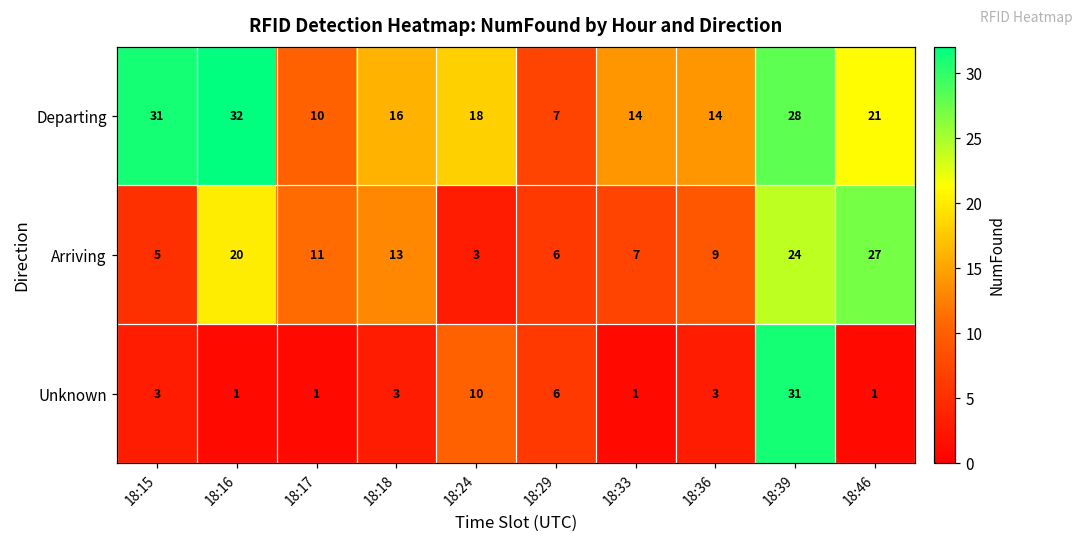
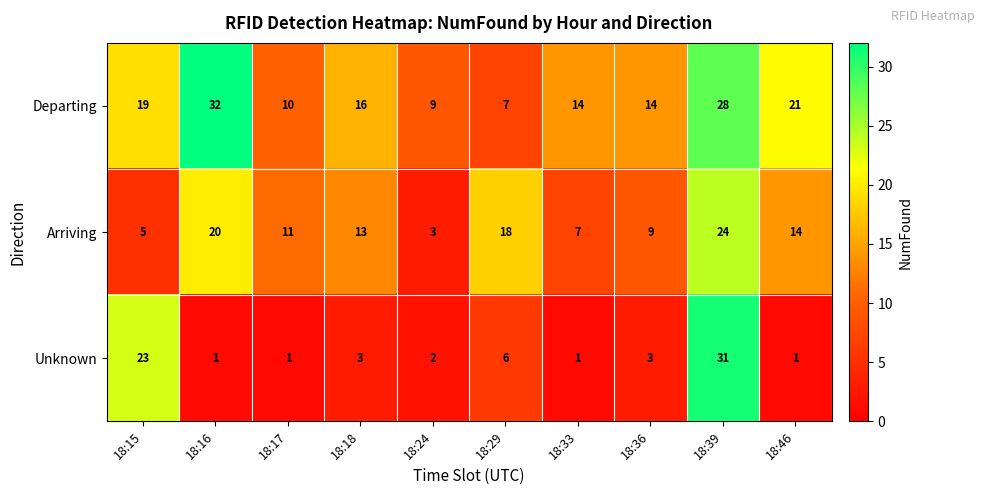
  {
    "Departing": {
-     "18:15": 31,
+     "18:15": 19,
      "18:16": 32,
      "18:17": 10,
      "18:18": 16,
-     "18:24": 18,
+     "18:24": 9,
      "18:29": 7,
      "18:33": 14,
      "18:36": 14,
      "18:39": 28,
      "18:46": 21
    },
    "Arriving": {
      "18:15": 5,
      "18:16": 20,
      "18:17": 11,
      "18:18": 13,
      "18:24": 3,
-     "18:29": 6,
+     "18:29": 18,
      "18:33": 7,
      "18:36": 9,
      "18:39": 24,
-     "18:46": 27
+     "18:46": 14
    },
    "Unknown": {
-     "18:15": 3,
+     "18:15": 23,
      "18:16": 1,
      "18:17": 1,
      "18:18": 3,
-     "18:24": 10,
+     "18:24": 2,
      "18:29": 6,
      "18:33": 1,
      "18:36": 3,
      "18:39": 31,
      "18:46": 1
    }
  }
